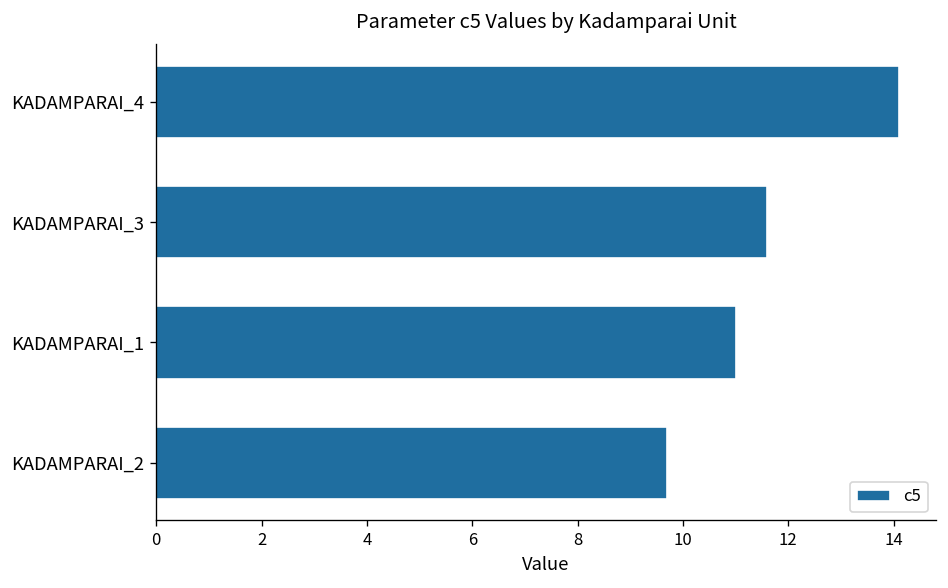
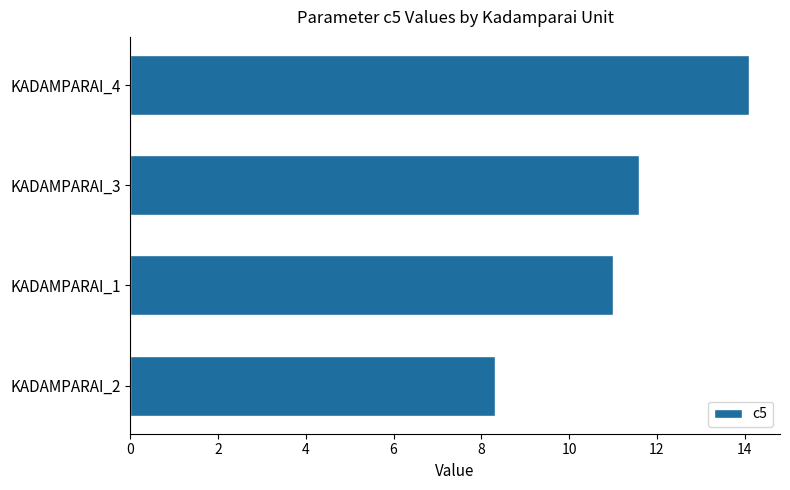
  {
    "KADAMPARAI_4": 14.1,
    "KADAMPARAI_3": 11.6,
    "KADAMPARAI_1": 11.0,
-   "KADAMPARAI_2": 9.7
+   "KADAMPARAI_2": 8.3
  }
